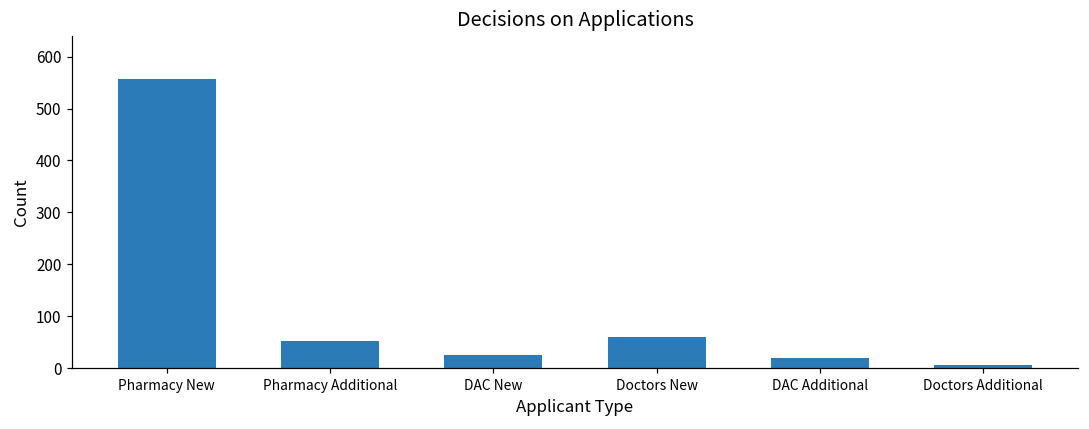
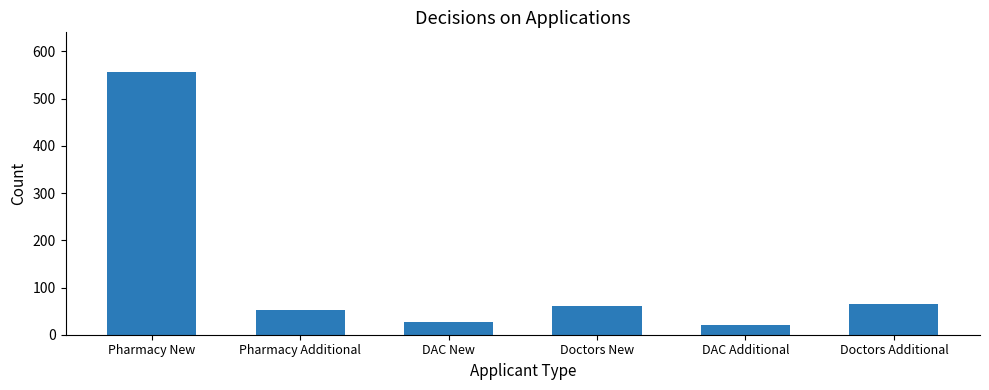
  {
    "Pharmacy New": 560,
    "Pharmacy Additional": 50,
    "DAC New": 30,
    "Doctors New": 60,
    "DAC Additional": 20,
-   "Doctors Additional": 10
+   "Doctors Additional": 70
  }
